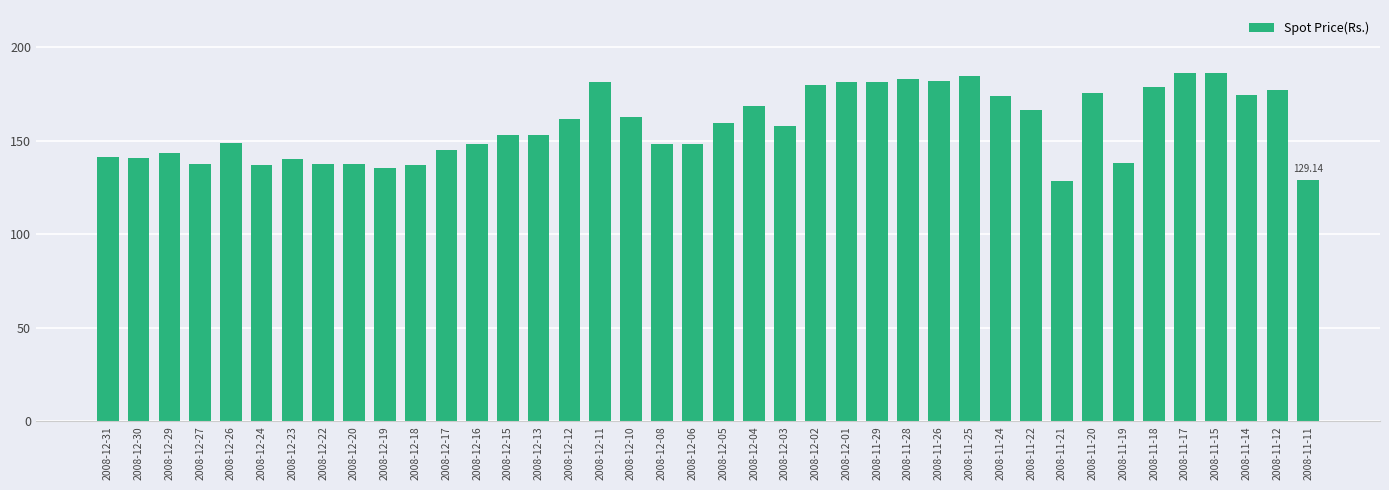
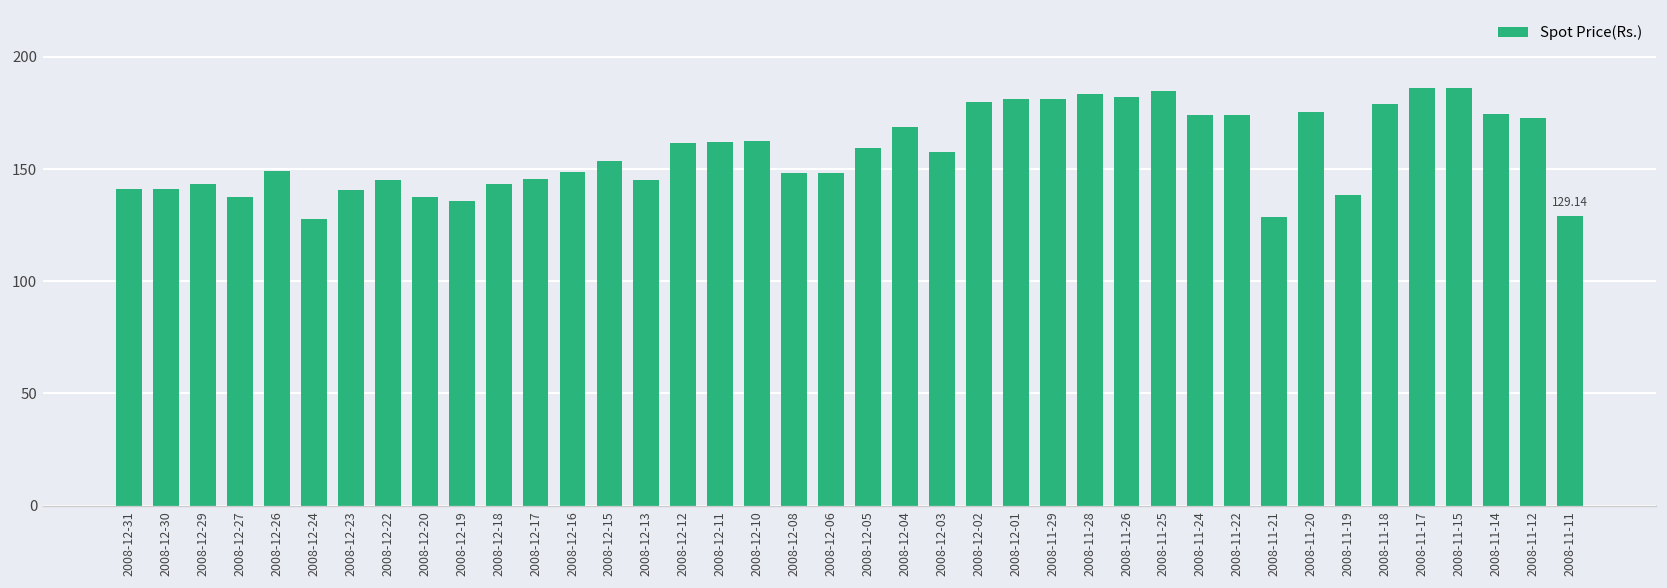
  {
    "2008-12-31": 141,
    "2008-12-30": 141,
    "2008-12-29": 143,
    "2008-12-27": 138,
    "2008-12-26": 149,
-   "2008-12-24": 137,
+   "2008-12-24": 128,
    "2008-12-23": 141,
-   "2008-12-22": 138,
+   "2008-12-22": 145,
    "2008-12-20": 138,
    "2008-12-19": 136,
-   "2008-12-18": 137,
+   "2008-12-18": 143,
    "2008-12-17": 145,
    "2008-12-16": 149,
    "2008-12-15": 153,
-   "2008-12-13": 153,
+   "2008-12-13": 145,
    "2008-12-12": 162,
-   "2008-12-11": 181,
+   "2008-12-11": 162,
    "2008-12-10": 163,
    "2008-12-08": 148,
    "2008-12-06": 148,
    "2008-12-05": 159,
    "2008-12-04": 169,
    "2008-12-03": 158,
    "2008-12-02": 180,
    "2008-12-01": 181,
    "2008-11-29": 181,
    "2008-11-28": 183,
    "2008-11-26": 182,
    "2008-11-25": 185,
    "2008-11-24": 174,
-   "2008-11-22": 167,
+   "2008-11-22": 174,
    "2008-11-21": 129,
    "2008-11-20": 176,
    "2008-11-19": 138,
    "2008-11-18": 179,
    "2008-11-17": 186,
    "2008-11-15": 186,
    "2008-11-14": 175,
-   "2008-11-12": 177
+   "2008-11-12": 173
  }
